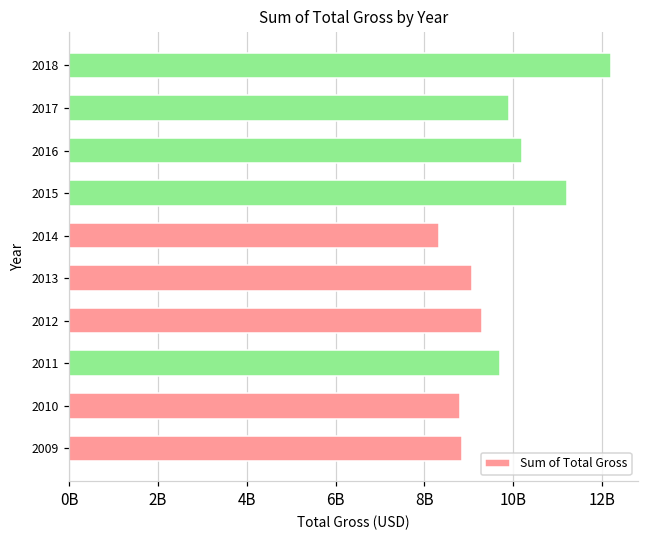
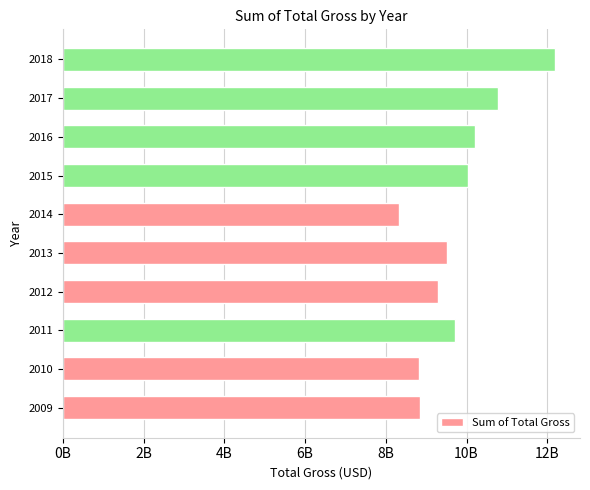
  {
    "2018": 12200000000,
-   "2017": 9900000000,
+   "2017": 10800000000,
    "2016": 10200000000,
-   "2015": 11200000000,
+   "2015": 10000000000,
    "2014": 8300000000,
-   "2013": 9100000000,
+   "2013": 9500000000,
    "2012": 9300000000,
    "2011": 9700000000,
    "2010": 8800000000,
    "2009": 8900000000
  }
